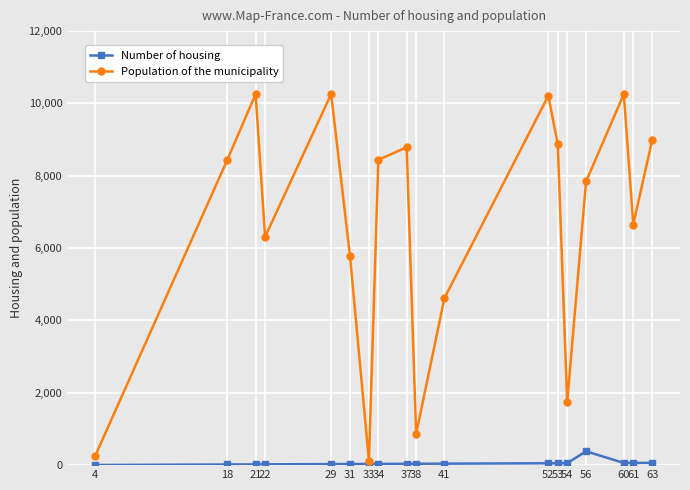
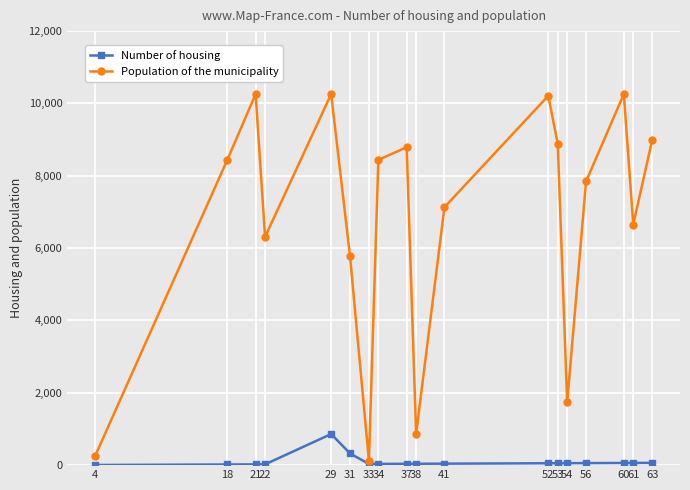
  {
    "Number of housing": {
      "4": "0",
      "18": "0",
-     "29": "0",
-     "31": "0",
+     "29": "900",
+     "31": "300",
      "41": "0",
-     "56": "400",
+     "56": "100",
      "63": "100"
    },
    "Population of the municipality": {
      "4": "300",
      "18": "8,400",
      "29": "10,300",
      "31": "5,800",
-     "41": "4,600",
+     "41": "7,100",
      "56": "7,800",
      "63": "9,000"
    }
  }
